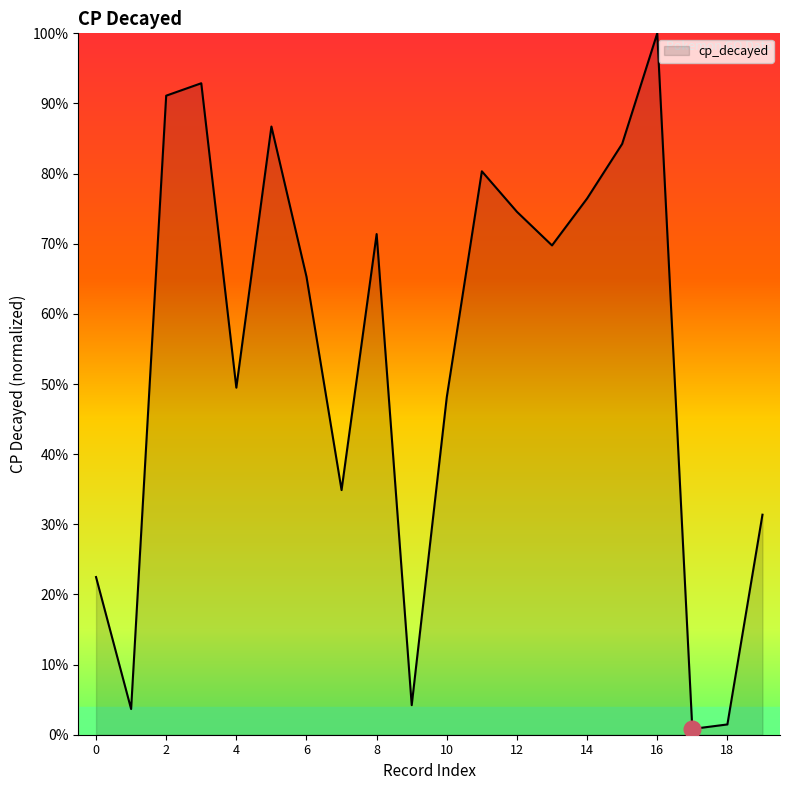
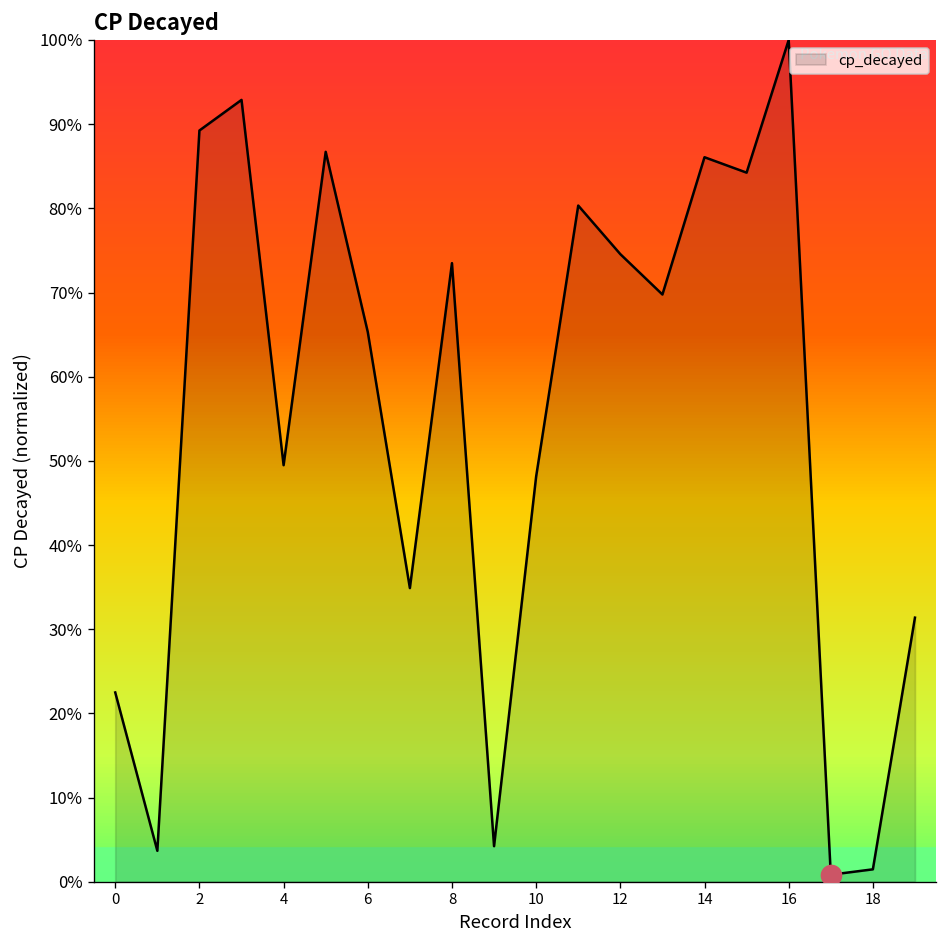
  {
    "cp_decayed": {
      "0": "22%",
-     "2": "91%",
+     "2": "89%",
      "4": "49%",
      "6": "65%",
-     "8": "71%",
+     "8": "73%",
      "10": "48%",
      "12": "75%",
-     "14": "76%",
+     "14": "86%",
      "16": "100%"
    }
  }
